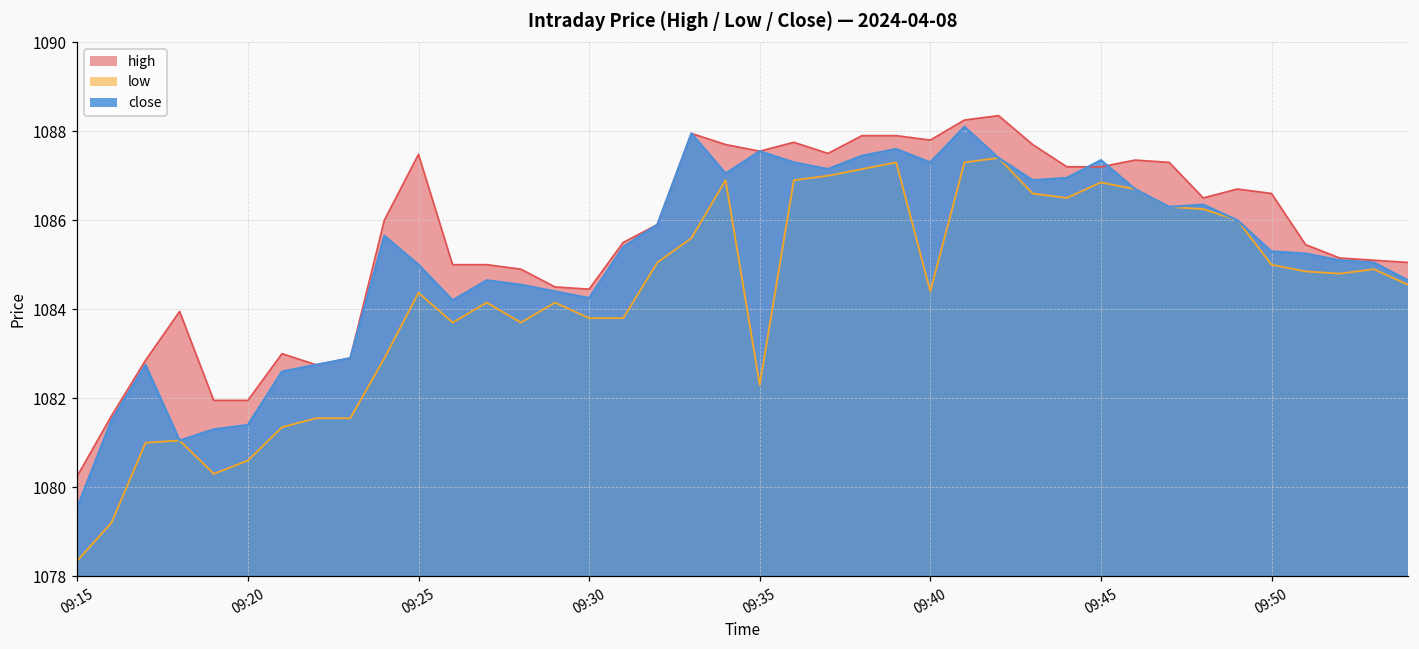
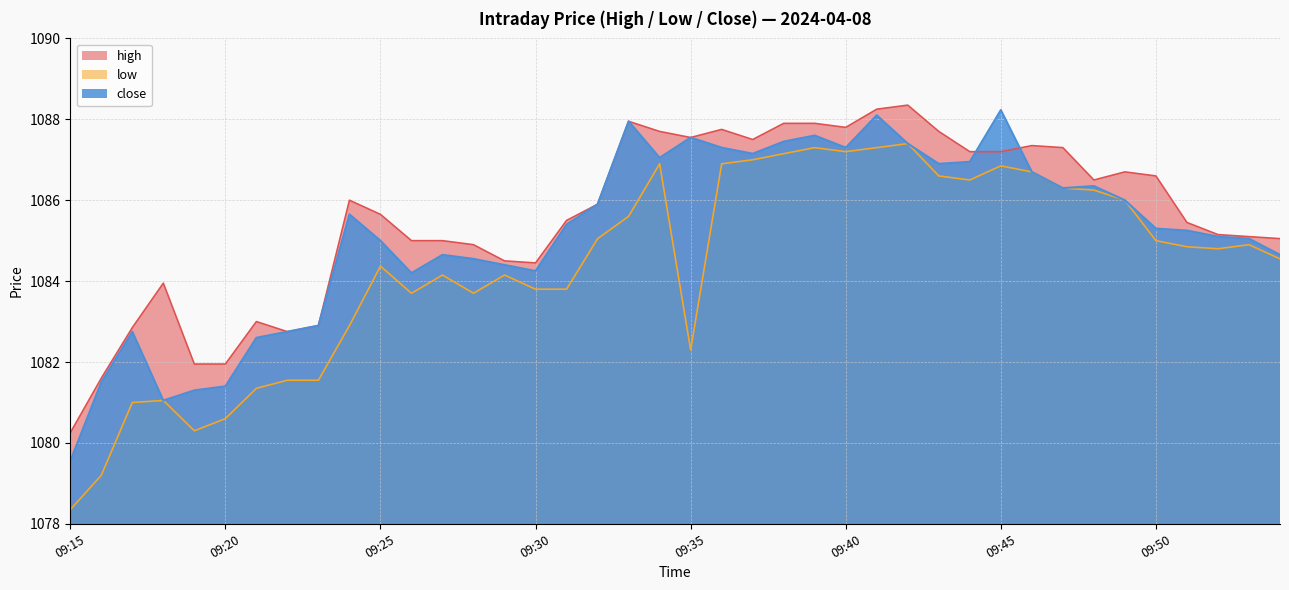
  {
    "high": {
      "09:15": 1080.3,
      "09:20": 1082.0,
-     "09:25": 1087.5,
+     "09:25": 1085.7,
      "09:30": 1084.5,
      "09:40": 1087.8,
      "09:45": 1087.2,
      "09:50": 1086.6
    },
    "low": {
      "09:15": 1078.4,
      "09:20": 1080.6,
      "09:25": 1084.4,
      "09:30": 1083.8,
      "09:35": 1082.3,
-     "09:40": 1084.4,
+     "09:40": 1087.2,
      "09:45": 1086.9,
      "09:50": 1085.0
    },
    "close": {
      "09:15": 1079.6,
      "09:20": 1081.4,
      "09:25": 1085.0,
      "09:30": 1084.3,
      "09:40": 1087.3,
-     "09:45": 1087.4,
+     "09:45": 1088.2,
      "09:50": 1085.3
    }
  }
